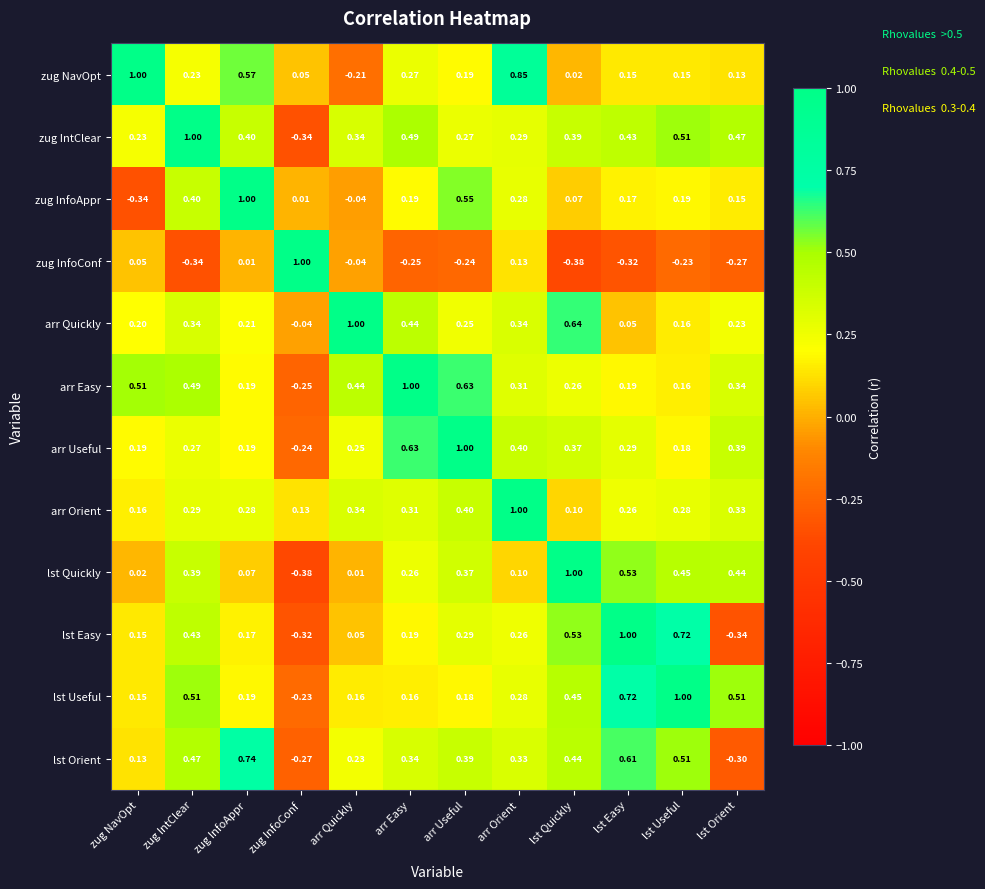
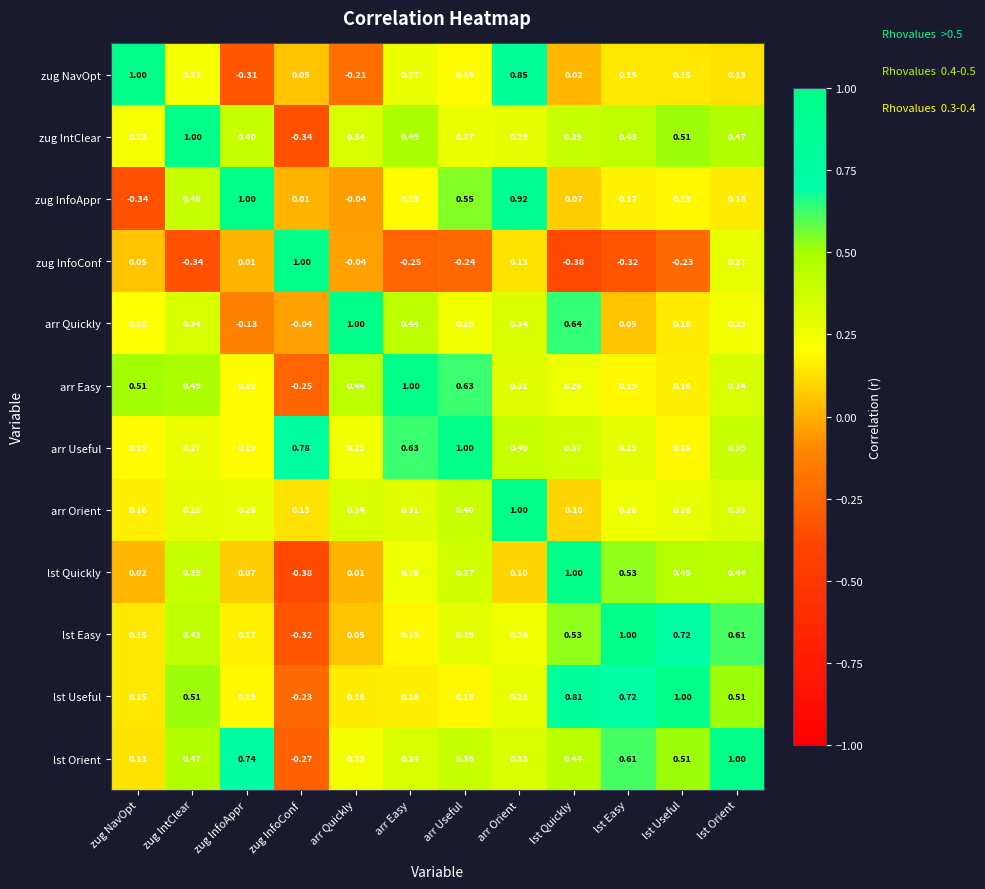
  {
    "zug NavOpt": {
      "zug NavOpt": 1.00,
      "zug IntClear": 0.23,
-     "zug InfoAppr": 0.57,
+     "zug InfoAppr": -0.31,
      "zug InfoConf": 0.05,
      "arr Quickly": -0.21,
      "arr Easy": 0.27,
      "arr Useful": 0.19,
      "arr Orient": 0.85,
      "lst Quickly": 0.02,
      "lst Easy": 0.15,
      "lst Useful": 0.15,
      "lst Orient": 0.13
    },
    "zug IntClear": {
      "zug NavOpt": 0.23,
      "zug IntClear": 1.00,
      "zug InfoAppr": 0.40,
      "zug InfoConf": -0.34,
      "arr Quickly": 0.34,
      "arr Easy": 0.49,
      "arr Useful": 0.27,
      "arr Orient": 0.29,
      "lst Quickly": 0.39,
      "lst Easy": 0.43,
      "lst Useful": 0.51,
      "lst Orient": 0.47
    },
    "zug InfoAppr": {
      "zug NavOpt": -0.34,
      "zug IntClear": 0.40,
      "zug InfoAppr": 1.00,
      "zug InfoConf": 0.01,
      "arr Quickly": -0.04,
      "arr Easy": 0.19,
      "arr Useful": 0.55,
-     "arr Orient": 0.28,
+     "arr Orient": 0.92,
      "lst Quickly": 0.07,
      "lst Easy": 0.17,
      "lst Useful": 0.19,
      "lst Orient": 0.15
    },
    "zug InfoConf": {
      "zug NavOpt": 0.05,
      "zug IntClear": -0.34,
      "zug InfoAppr": 0.01,
      "zug InfoConf": 1.00,
      "arr Quickly": -0.04,
      "arr Easy": -0.25,
      "arr Useful": -0.24,
      "arr Orient": 0.13,
      "lst Quickly": -0.38,
      "lst Easy": -0.32,
      "lst Useful": -0.23,
-     "lst Orient": -0.27
+     "lst Orient": 0.27
    },
    "arr Quickly": {
      "zug NavOpt": 0.20,
      "zug IntClear": 0.34,
-     "zug InfoAppr": 0.21,
+     "zug InfoAppr": -0.13,
      "zug InfoConf": -0.04,
      "arr Quickly": 1.00,
      "arr Easy": 0.44,
      "arr Useful": 0.25,
      "arr Orient": 0.34,
      "lst Quickly": 0.64,
      "lst Easy": 0.05,
      "lst Useful": 0.16,
      "lst Orient": 0.23
    },
    "arr Easy": {
      "zug NavOpt": 0.51,
      "zug IntClear": 0.49,
      "zug InfoAppr": 0.19,
      "zug InfoConf": -0.25,
      "arr Quickly": 0.44,
      "arr Easy": 1.00,
      "arr Useful": 0.63,
      "arr Orient": 0.31,
      "lst Quickly": 0.26,
      "lst Easy": 0.19,
      "lst Useful": 0.16,
      "lst Orient": 0.34
    },
    "arr Useful": {
      "zug NavOpt": 0.19,
      "zug IntClear": 0.27,
      "zug InfoAppr": 0.19,
-     "zug InfoConf": -0.24,
+     "zug InfoConf": 0.78,
      "arr Quickly": 0.25,
      "arr Easy": 0.63,
      "arr Useful": 1.00,
      "arr Orient": 0.40,
      "lst Quickly": 0.37,
      "lst Easy": 0.29,
      "lst Useful": 0.18,
      "lst Orient": 0.39
    },
    "arr Orient": {
      "zug NavOpt": 0.16,
      "zug IntClear": 0.29,
      "zug InfoAppr": 0.28,
      "zug InfoConf": 0.13,
      "arr Quickly": 0.34,
      "arr Easy": 0.31,
      "arr Useful": 0.40,
      "arr Orient": 1.00,
      "lst Quickly": 0.10,
      "lst Easy": 0.26,
      "lst Useful": 0.28,
      "lst Orient": 0.33
    },
    "lst Quickly": {
      "zug NavOpt": 0.02,
      "zug IntClear": 0.39,
      "zug InfoAppr": 0.07,
      "zug InfoConf": -0.38,
      "arr Quickly": 0.01,
      "arr Easy": 0.26,
      "arr Useful": 0.37,
      "arr Orient": 0.10,
      "lst Quickly": 1.00,
      "lst Easy": 0.53,
      "lst Useful": 0.45,
      "lst Orient": 0.44
    },
    "lst Easy": {
      "zug NavOpt": 0.15,
      "zug IntClear": 0.43,
      "zug InfoAppr": 0.17,
      "zug InfoConf": -0.32,
      "arr Quickly": 0.05,
      "arr Easy": 0.19,
      "arr Useful": 0.29,
      "arr Orient": 0.26,
      "lst Quickly": 0.53,
      "lst Easy": 1.00,
      "lst Useful": 0.72,
-     "lst Orient": -0.34
+     "lst Orient": 0.61
    },
    "lst Useful": {
      "zug NavOpt": 0.15,
      "zug IntClear": 0.51,
      "zug InfoAppr": 0.19,
      "zug InfoConf": -0.23,
      "arr Quickly": 0.16,
      "arr Easy": 0.16,
      "arr Useful": 0.18,
      "arr Orient": 0.28,
-     "lst Quickly": 0.45,
+     "lst Quickly": 0.81,
      "lst Easy": 0.72,
      "lst Useful": 1.00,
      "lst Orient": 0.51
    },
    "lst Orient": {
      "zug NavOpt": 0.13,
      "zug IntClear": 0.47,
      "zug InfoAppr": 0.74,
      "zug InfoConf": -0.27,
      "arr Quickly": 0.23,
      "arr Easy": 0.34,
      "arr Useful": 0.39,
      "arr Orient": 0.33,
      "lst Quickly": 0.44,
      "lst Easy": 0.61,
      "lst Useful": 0.51,
-     "lst Orient": -0.30
+     "lst Orient": 1.00
    }
  }
